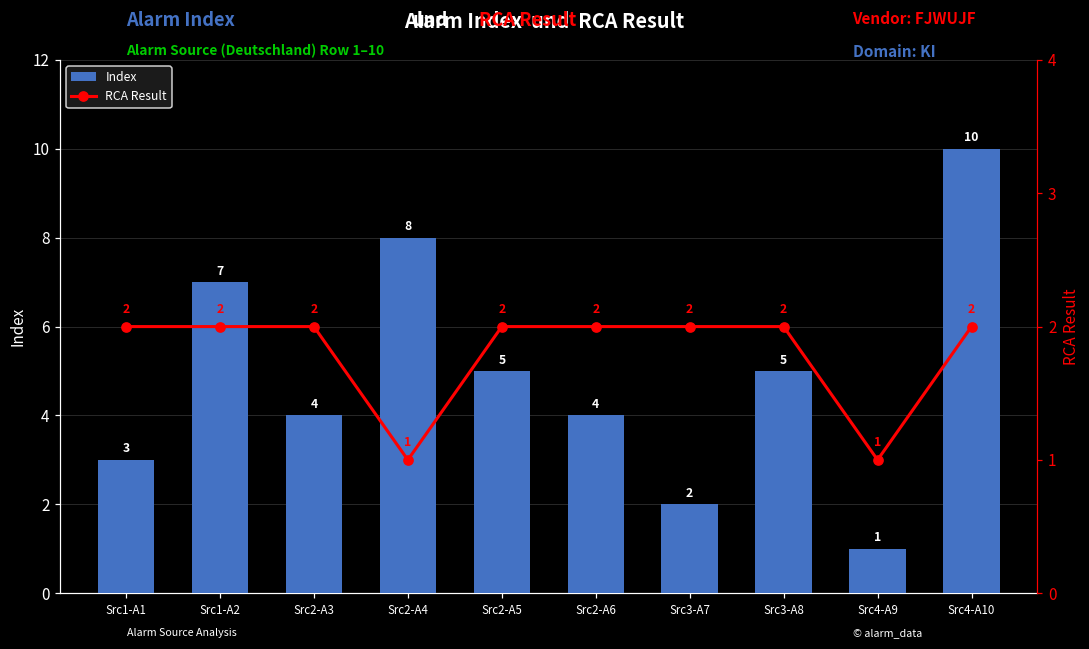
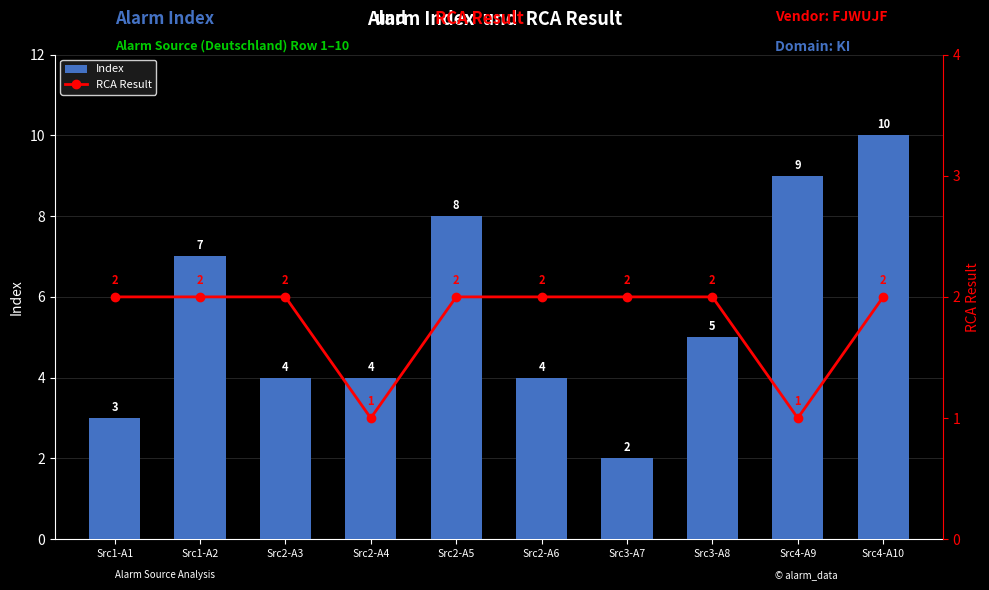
  {
    "Index": {
      "Src1-A1": 3,
      "Src1-A2": 7,
      "Src2-A3": 4,
-     "Src2-A4": 8,
-     "Src2-A5": 5,
+     "Src2-A4": 4,
+     "Src2-A5": 8,
      "Src2-A6": 4,
      "Src3-A7": 2,
      "Src3-A8": 5,
-     "Src4-A9": 1,
+     "Src4-A9": 9,
      "Src4-A10": 10
    },
    "RCA Result": {
      "Src1-A1": 2,
      "Src1-A2": 2,
      "Src2-A3": 2,
      "Src2-A4": 1,
      "Src2-A5": 2,
      "Src2-A6": 2,
      "Src3-A7": 2,
      "Src3-A8": 2,
      "Src4-A9": 1,
      "Src4-A10": 2
    }
  }
